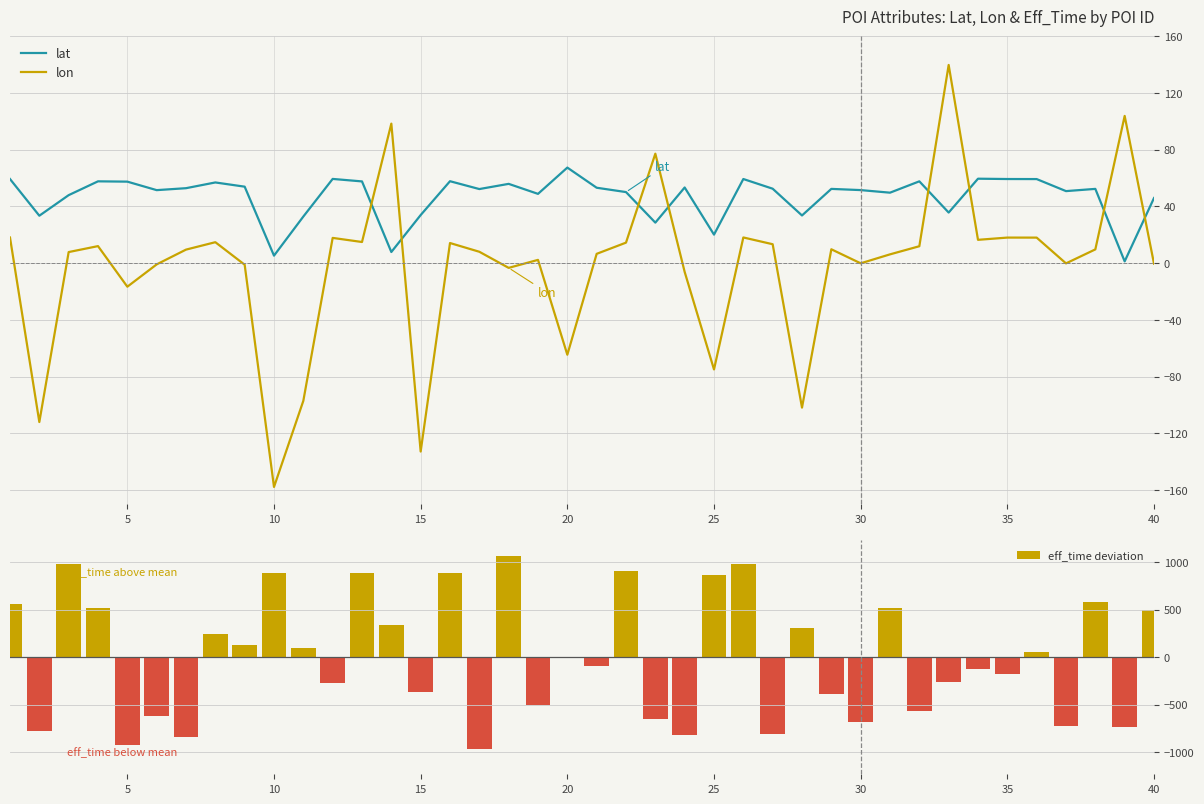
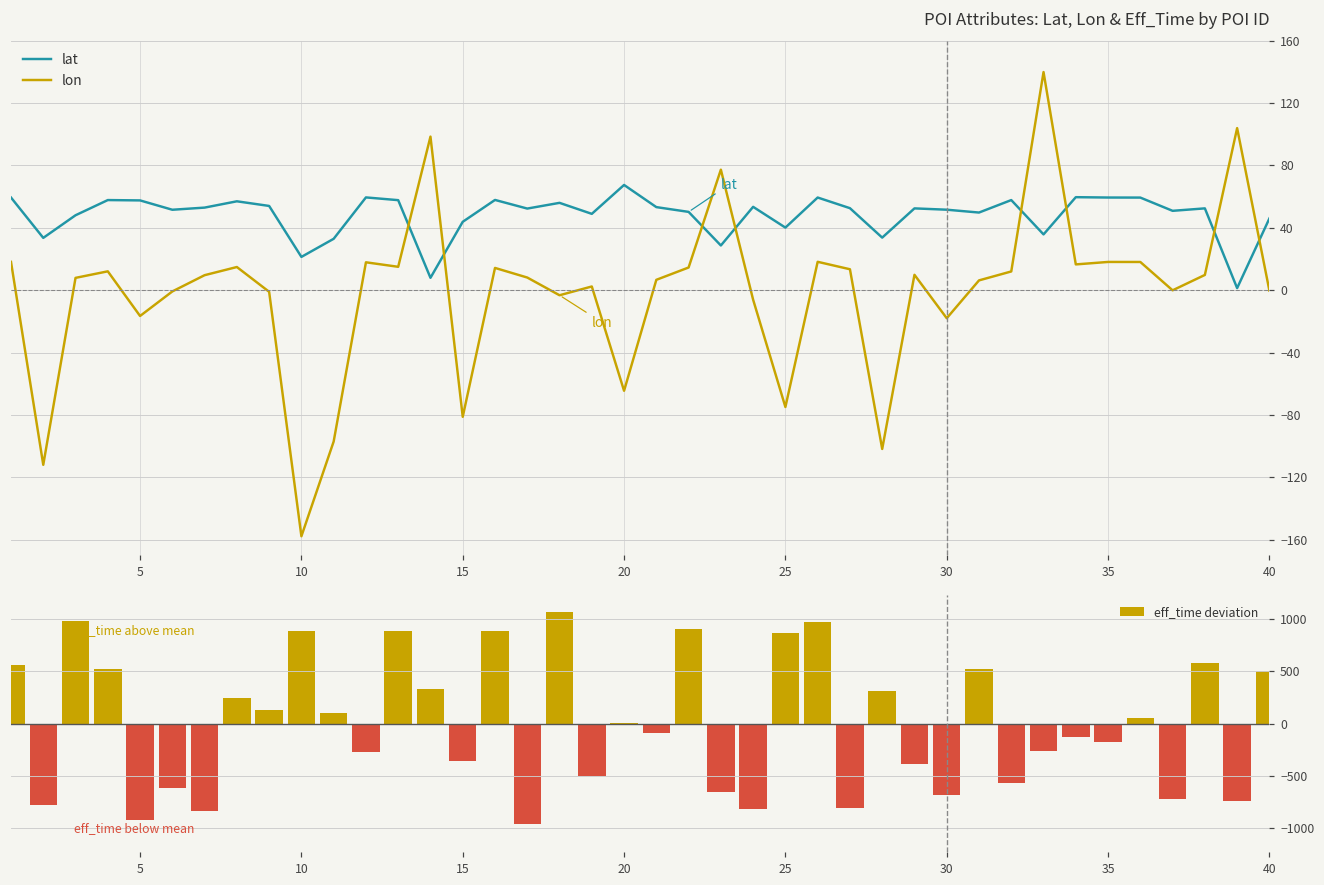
  {
    "POI Attributes: Lat, Lon & Eff_Time by POI ID": {
      "lat": {
        "5": 57,
-       "10": 5,
-       "15": 34,
+       "10": 21,
+       "15": 44,
        "20": 67,
-       "25": 20,
+       "25": 40,
        "30": 52,
        "35": 59,
        "40": 46
      },
      "lon": {
        "5": -17,
        "10": -158,
-       "15": -133,
+       "15": -81,
        "20": -65,
        "25": -75,
-       "30": 0,
+       "30": -18,
        "35": 18,
        "40": 0
      }
    }
  }
